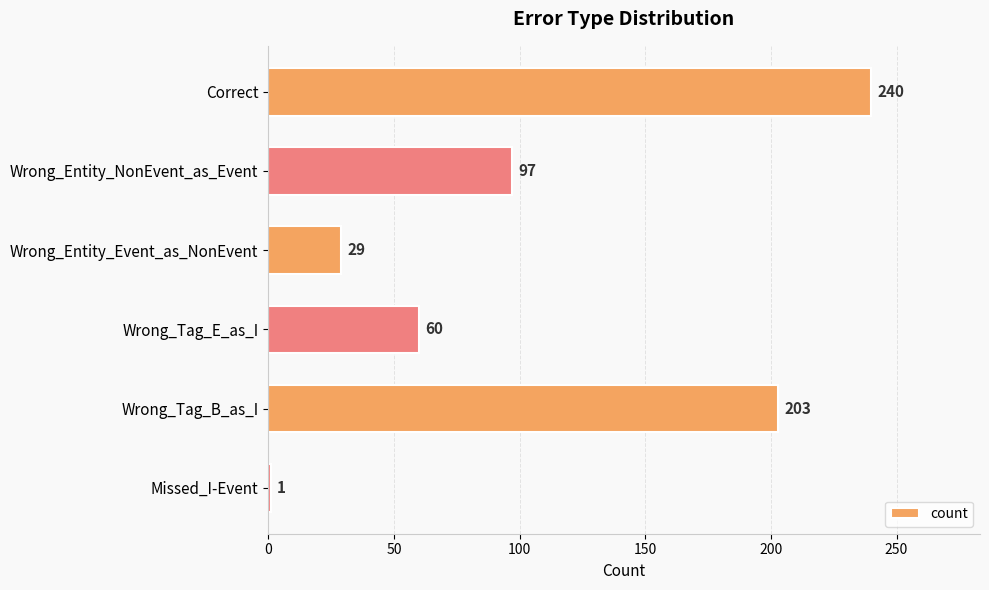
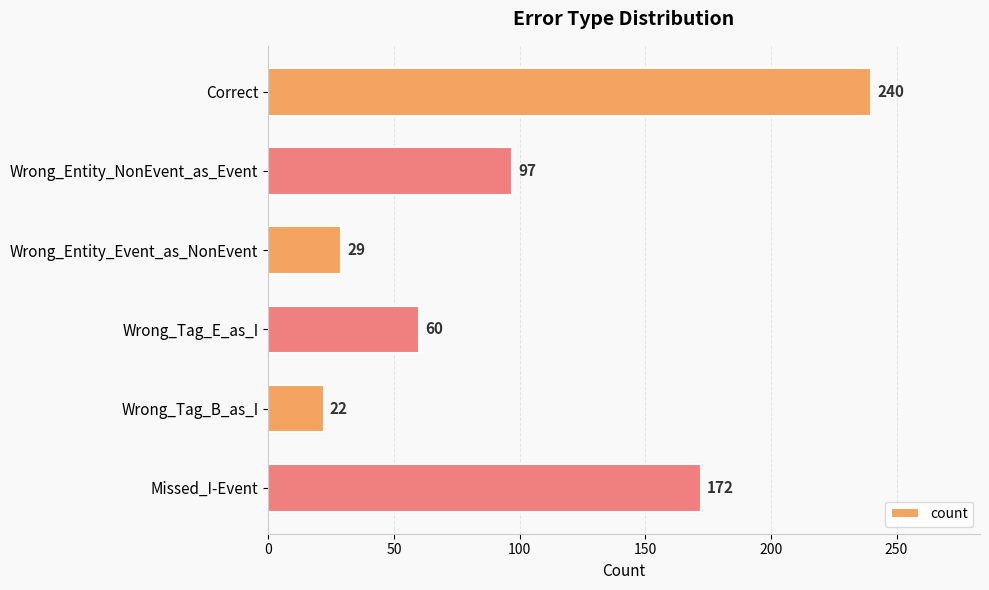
  {
    "Correct": 240,
    "Wrong_Entity_NonEvent_as_Event": 97,
    "Wrong_Entity_Event_as_NonEvent": 29,
    "Wrong_Tag_E_as_I": 60,
-   "Wrong_Tag_B_as_I": 203,
-   "Missed_I-Event": 1
+   "Wrong_Tag_B_as_I": 22,
+   "Missed_I-Event": 172
  }
